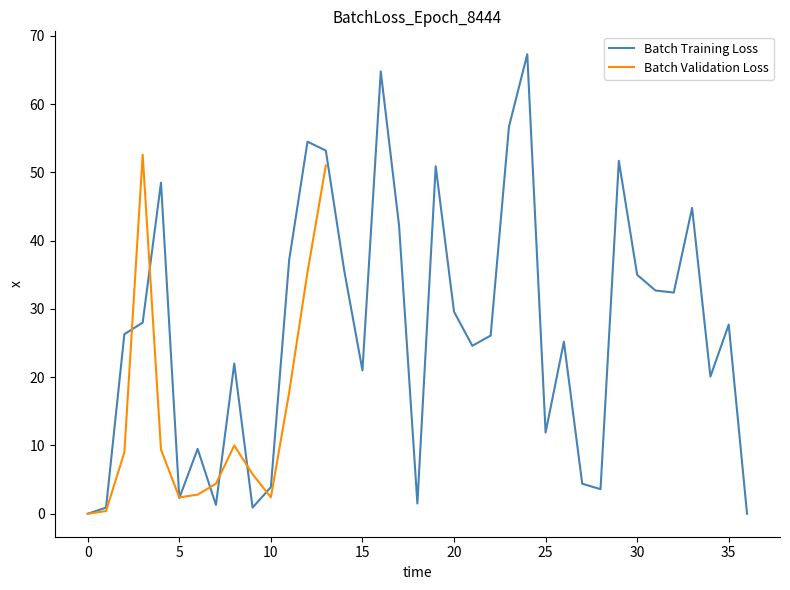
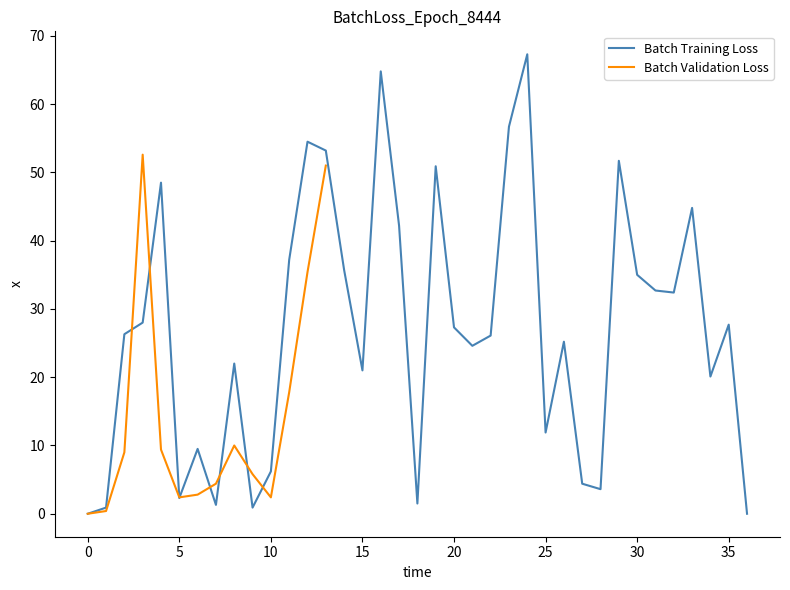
  {
    "Batch Training Loss": {
-     "10": 4,
+     "10": 6,
      "15": 21,
-     "20": 30,
+     "20": 27,
      "25": 12,
      "30": 35,
      "35": 28
    },
    "Batch Validation Loss": {
      "10": 2
    }
  }
